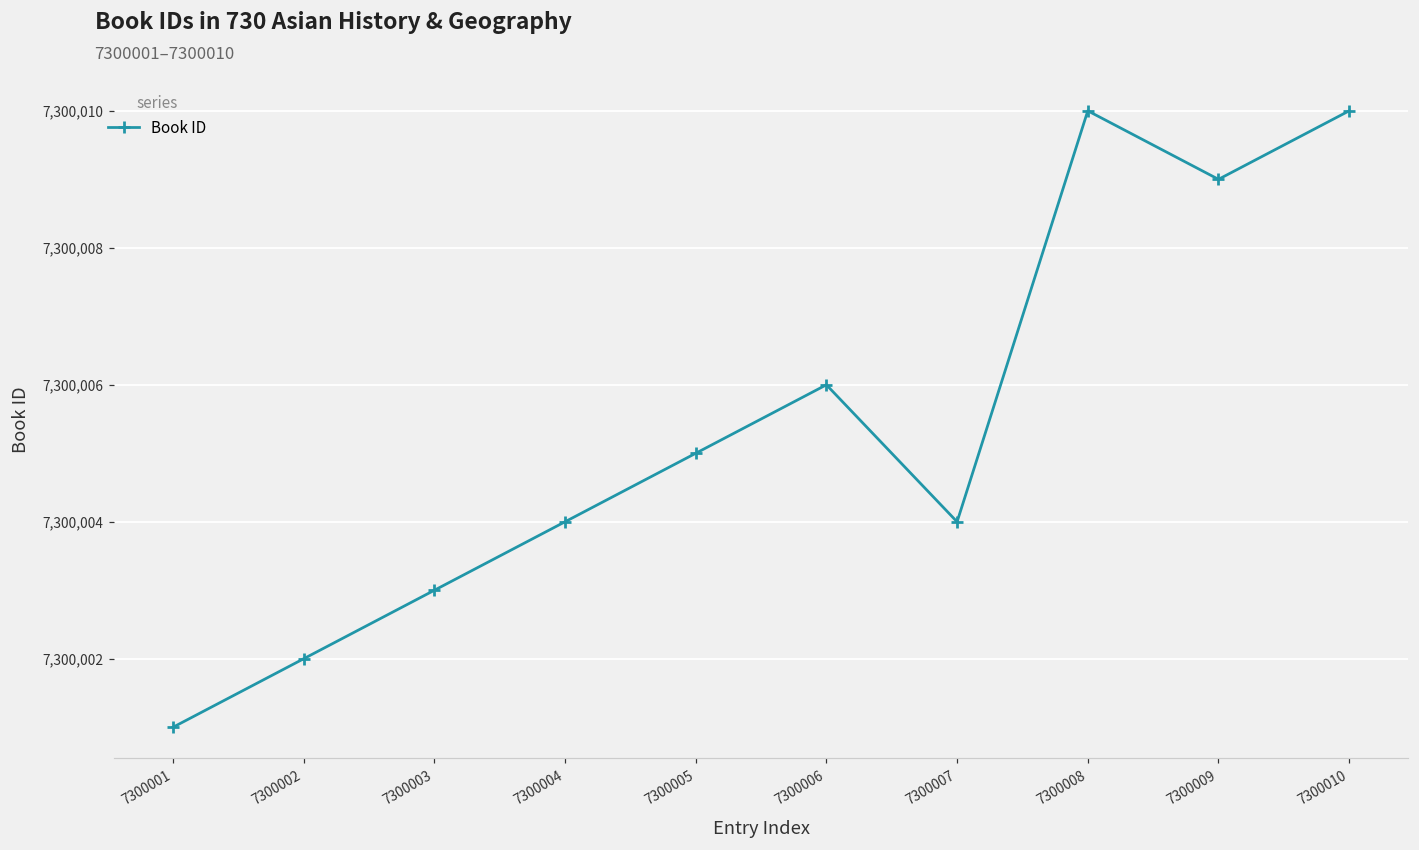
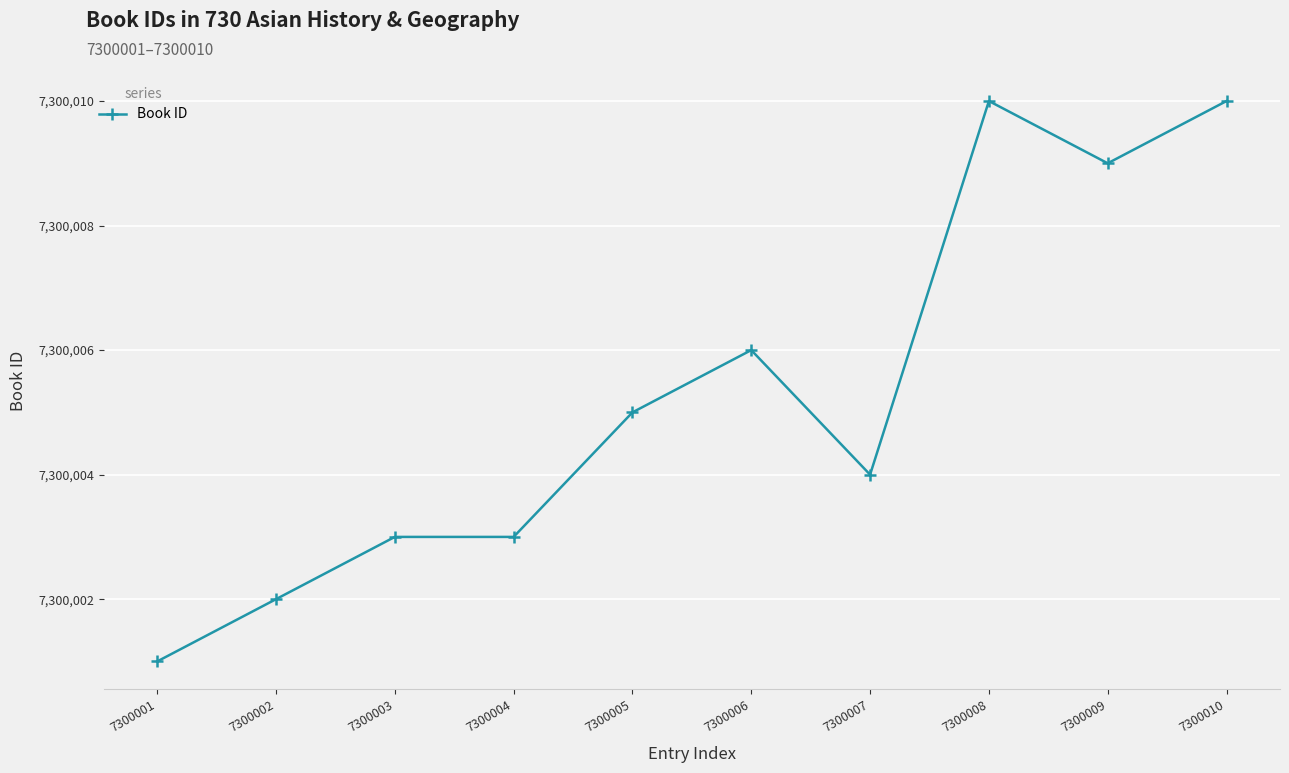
  {
    "7300001": "7,300,001",
    "7300002": "7,300,002",
    "7300003": "7,300,003",
-   "7300004": "7,300,004",
+   "7300004": "7,300,003",
    "7300005": "7,300,005",
    "7300006": "7,300,006",
    "7300007": "7,300,004",
    "7300008": "7,300,010",
    "7300009": "7,300,009",
    "7300010": "7,300,010"
  }
